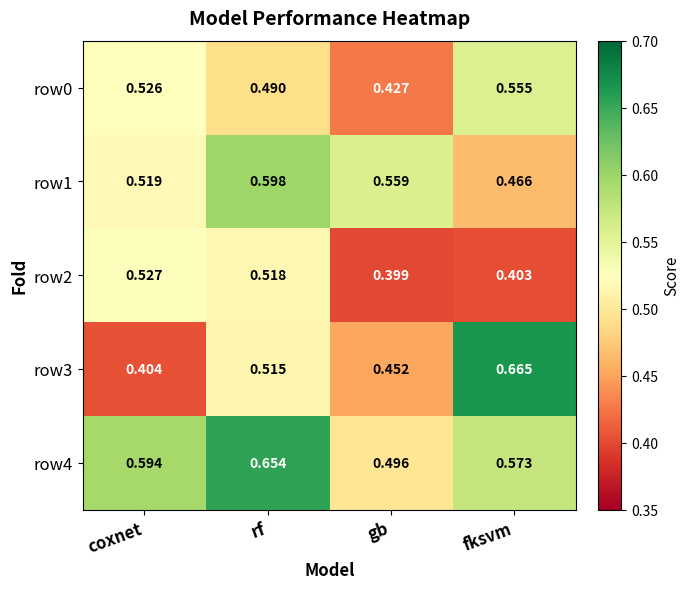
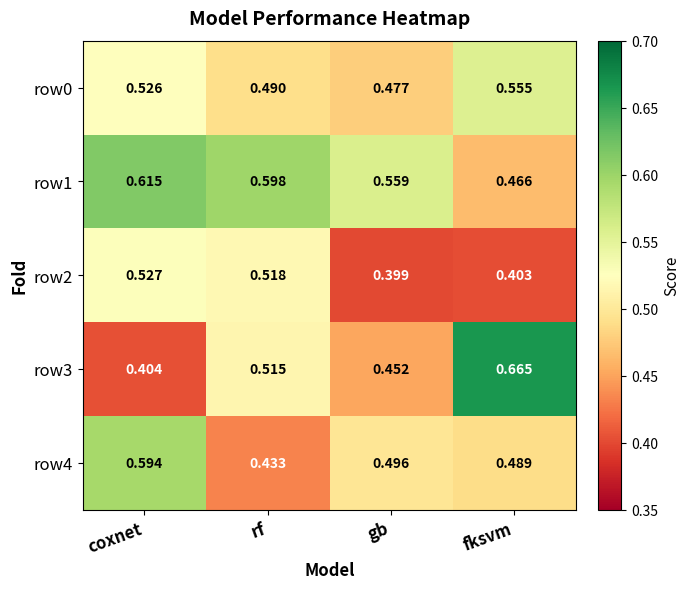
  {
    "row0": {
      "coxnet": 0.526,
      "rf": 0.490,
-     "gb": 0.427,
+     "gb": 0.477,
      "fksvm": 0.555
    },
    "row1": {
-     "coxnet": 0.519,
+     "coxnet": 0.615,
      "rf": 0.598,
      "gb": 0.559,
      "fksvm": 0.466
    },
    "row2": {
      "coxnet": 0.527,
      "rf": 0.518,
      "gb": 0.399,
      "fksvm": 0.403
    },
    "row3": {
      "coxnet": 0.404,
      "rf": 0.515,
      "gb": 0.452,
      "fksvm": 0.665
    },
    "row4": {
      "coxnet": 0.594,
-     "rf": 0.654,
+     "rf": 0.433,
      "gb": 0.496,
-     "fksvm": 0.573
+     "fksvm": 0.489
    }
  }
